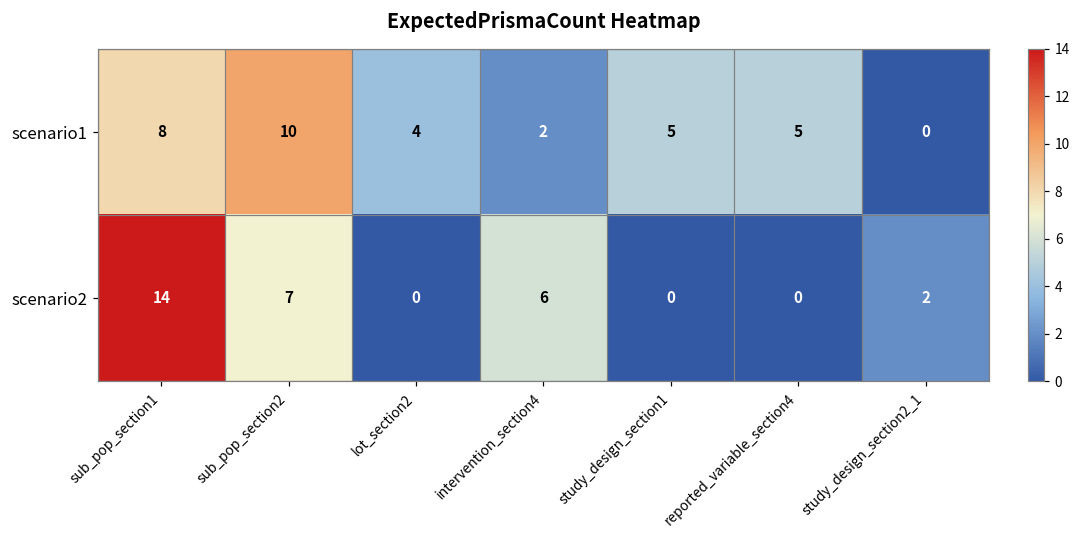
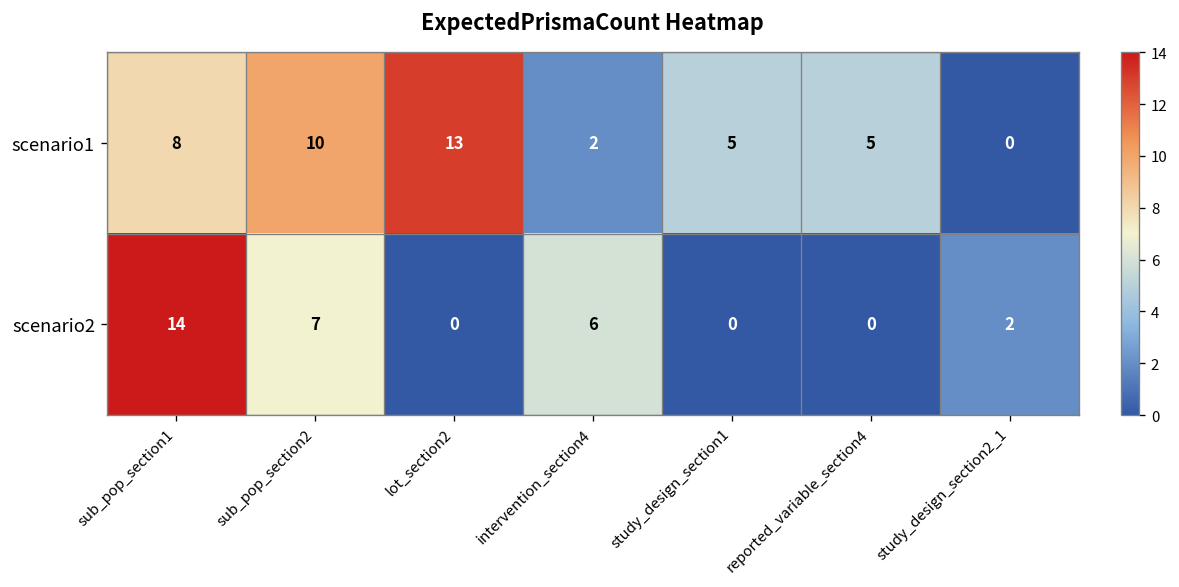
  {
    "scenario1": {
      "sub_pop_section1": 8,
      "sub_pop_section2": 10,
-     "lot_section2": 4,
+     "lot_section2": 13,
      "intervention_section4": 2,
      "study_design_section1": 5,
      "reported_variable_section4": 5,
      "study_design_section2_1": 0
    },
    "scenario2": {
      "sub_pop_section1": 14,
      "sub_pop_section2": 7,
      "lot_section2": 0,
      "intervention_section4": 6,
      "study_design_section1": 0,
      "reported_variable_section4": 0,
      "study_design_section2_1": 2
    }
  }
